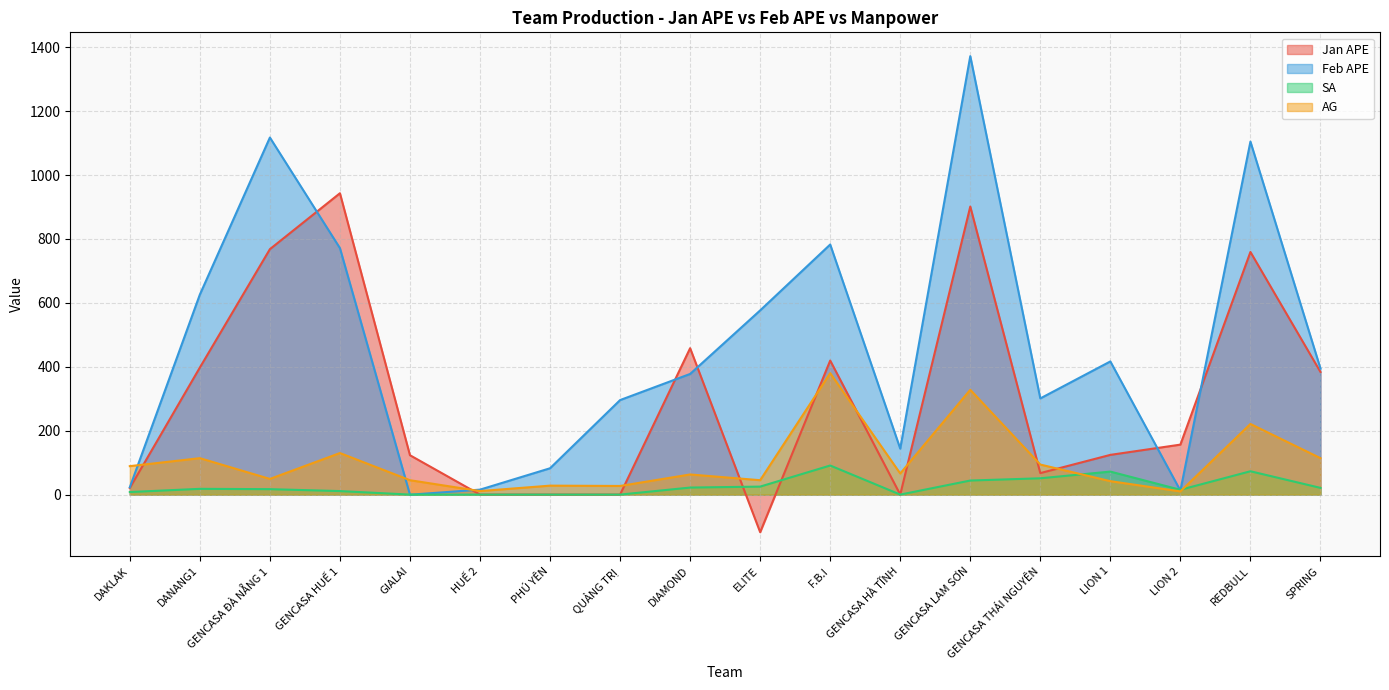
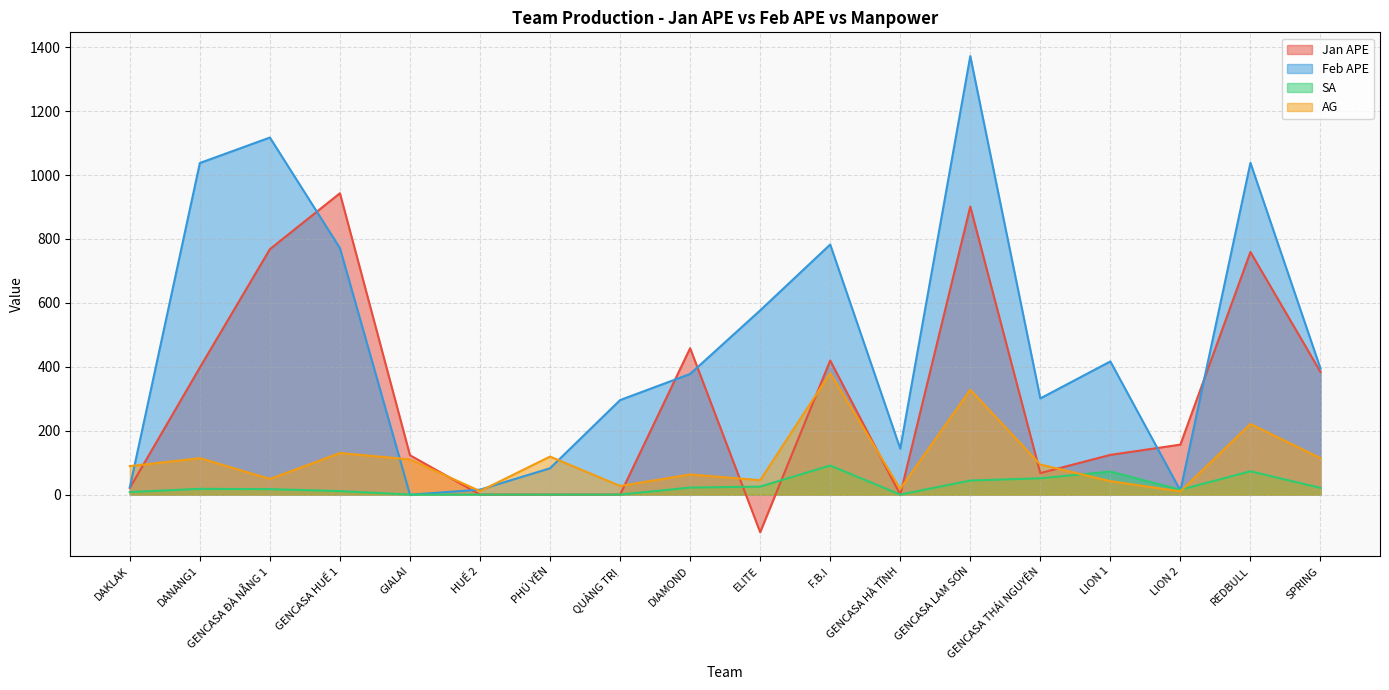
  {
    "Feb APE": {
-     "DANANG1": 630,
+     "DANANG1": 1040,
      "GENCASA ĐÀ NẴNG 1": 1120,
      "GENCASA HUẾ 1": 770,
      "PHÚ YÊN": 80,
      "QUẢNG TRỊ": 300,
      "DIAMOND": 380,
      "ELITE": 580,
      "F.B.I": 780,
      "GENCASA HÀ TĨNH": 140,
      "GENCASA LAM SƠN": 1370,
      "GENCASA THÁI NGUYÊN": 300,
      "LION 1": 420,
-     "REDBULL": 1100,
+     "REDBULL": 1040,
      "SPRING": 390
    },
    "SA": {
      "DAKLAK": 10,
      "DANANG1": 20,
      "GENCASA ĐÀ NẴNG 1": 20,
      "GENCASA HUẾ 1": 10,
      "DIAMOND": 20,
      "ELITE": 30,
      "F.B.I": 90,
      "GENCASA LAM SƠN": 40,
      "GENCASA THÁI NGUYÊN": 50,
      "LION 1": 70,
      "REDBULL": 70,
      "SPRING": 20
    },
    "AG": {
      "DAKLAK": 90,
      "DANANG1": 110,
      "GENCASA ĐÀ NẴNG 1": 50,
      "GENCASA HUẾ 1": 130,
-     "GIALAI": 50,
-     "PHÚ YÊN": 30,
+     "GIALAI": 110,
+     "PHÚ YÊN": 120,
      "QUẢNG TRỊ": 30,
      "DIAMOND": 60,
      "ELITE": 50,
      "F.B.I": 380,
-     "GENCASA HÀ TĨNH": 70,
+     "GENCASA HÀ TĨNH": 20,
      "GENCASA LAM SƠN": 330,
      "GENCASA THÁI NGUYÊN": 90,
      "LION 1": 40,
      "REDBULL": 220,
      "SPRING": 110
    }
  }
